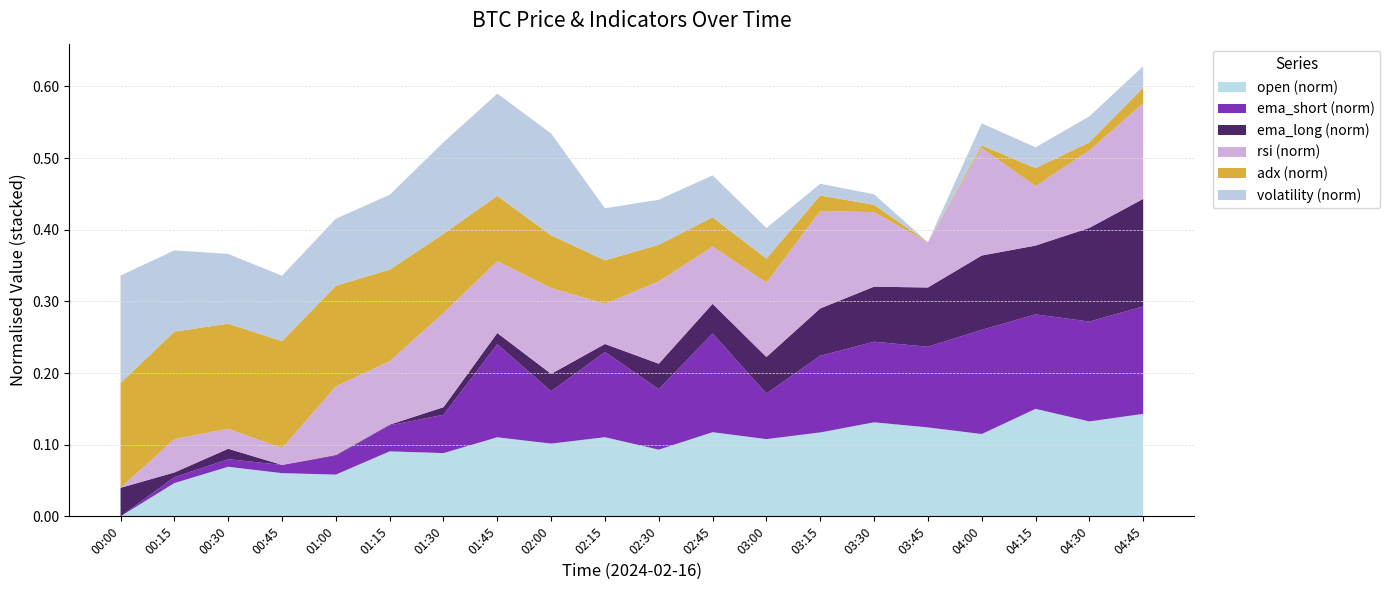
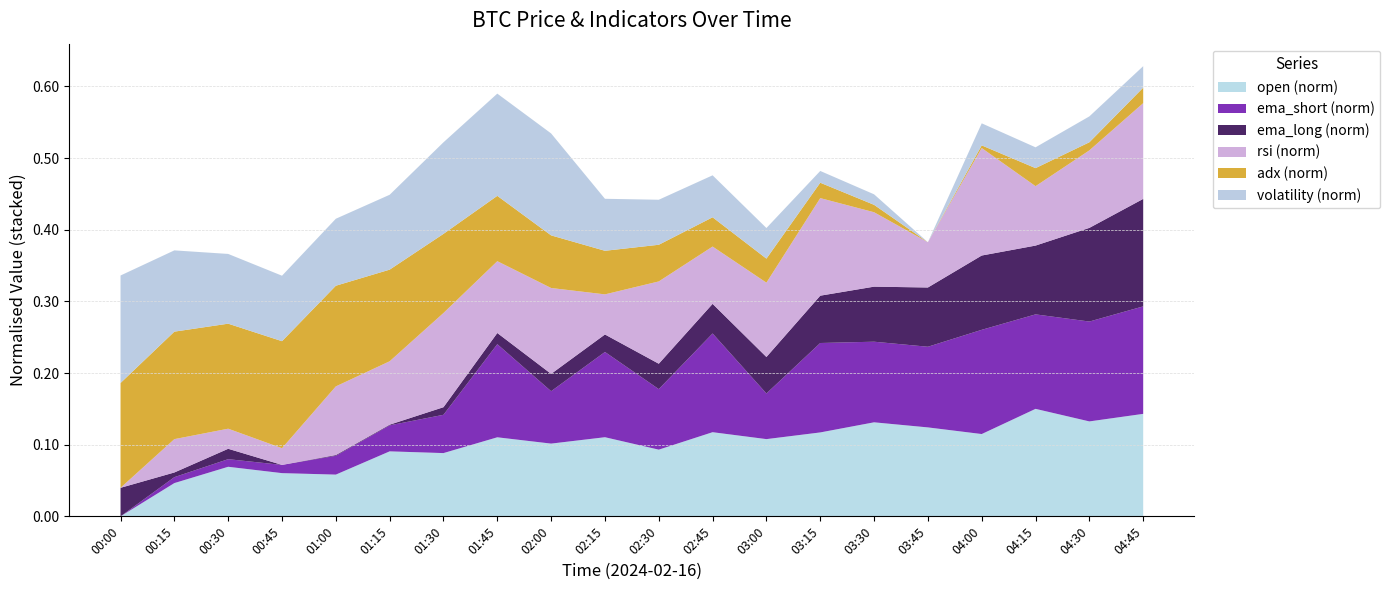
  {
    "ema_short (norm)": {
      "00:15": 0.01,
      "00:30": 0.01,
      "01:30": 0.05,
      "01:45": 0.13,
      "02:00": 0.07,
      "02:15": 0.12,
      "02:30": 0.08,
      "02:45": 0.14,
      "03:00": 0.06,
-     "03:15": 0.11,
+     "03:15": 0.12,
      "03:30": 0.11,
      "03:45": 0.11,
      "04:00": 0.15,
      "04:15": 0.13,
      "04:30": 0.14,
      "04:45": 0.15
    },
    "ema_long (norm)": {
      "00:15": 0.01,
      "00:30": 0.01,
      "01:30": 0.01,
      "01:45": 0.02,
      "02:00": 0.02,
-     "02:15": 0.01,
+     "02:15": 0.02,
      "02:30": 0.04,
      "02:45": 0.04,
      "03:00": 0.05,
      "03:15": 0.07,
      "03:30": 0.08,
      "03:45": 0.08,
      "04:00": 0.10,
      "04:15": 0.10,
      "04:30": 0.13,
      "04:45": 0.15
    },
    "adx (norm)": {
      "00:00": 0.15,
      "00:15": 0.15,
      "00:30": 0.15,
      "00:45": 0.15,
      "01:00": 0.14,
      "01:15": 0.13,
      "01:30": 0.11,
      "01:45": 0.09,
      "02:00": 0.07,
      "02:15": 0.06,
      "02:30": 0.05,
      "02:45": 0.04,
      "03:00": 0.03,
      "03:15": 0.02,
      "03:30": 0.01,
      "04:00": 0.00,
      "04:15": 0.03,
      "04:30": 0.01,
      "04:45": 0.02
    }
  }
